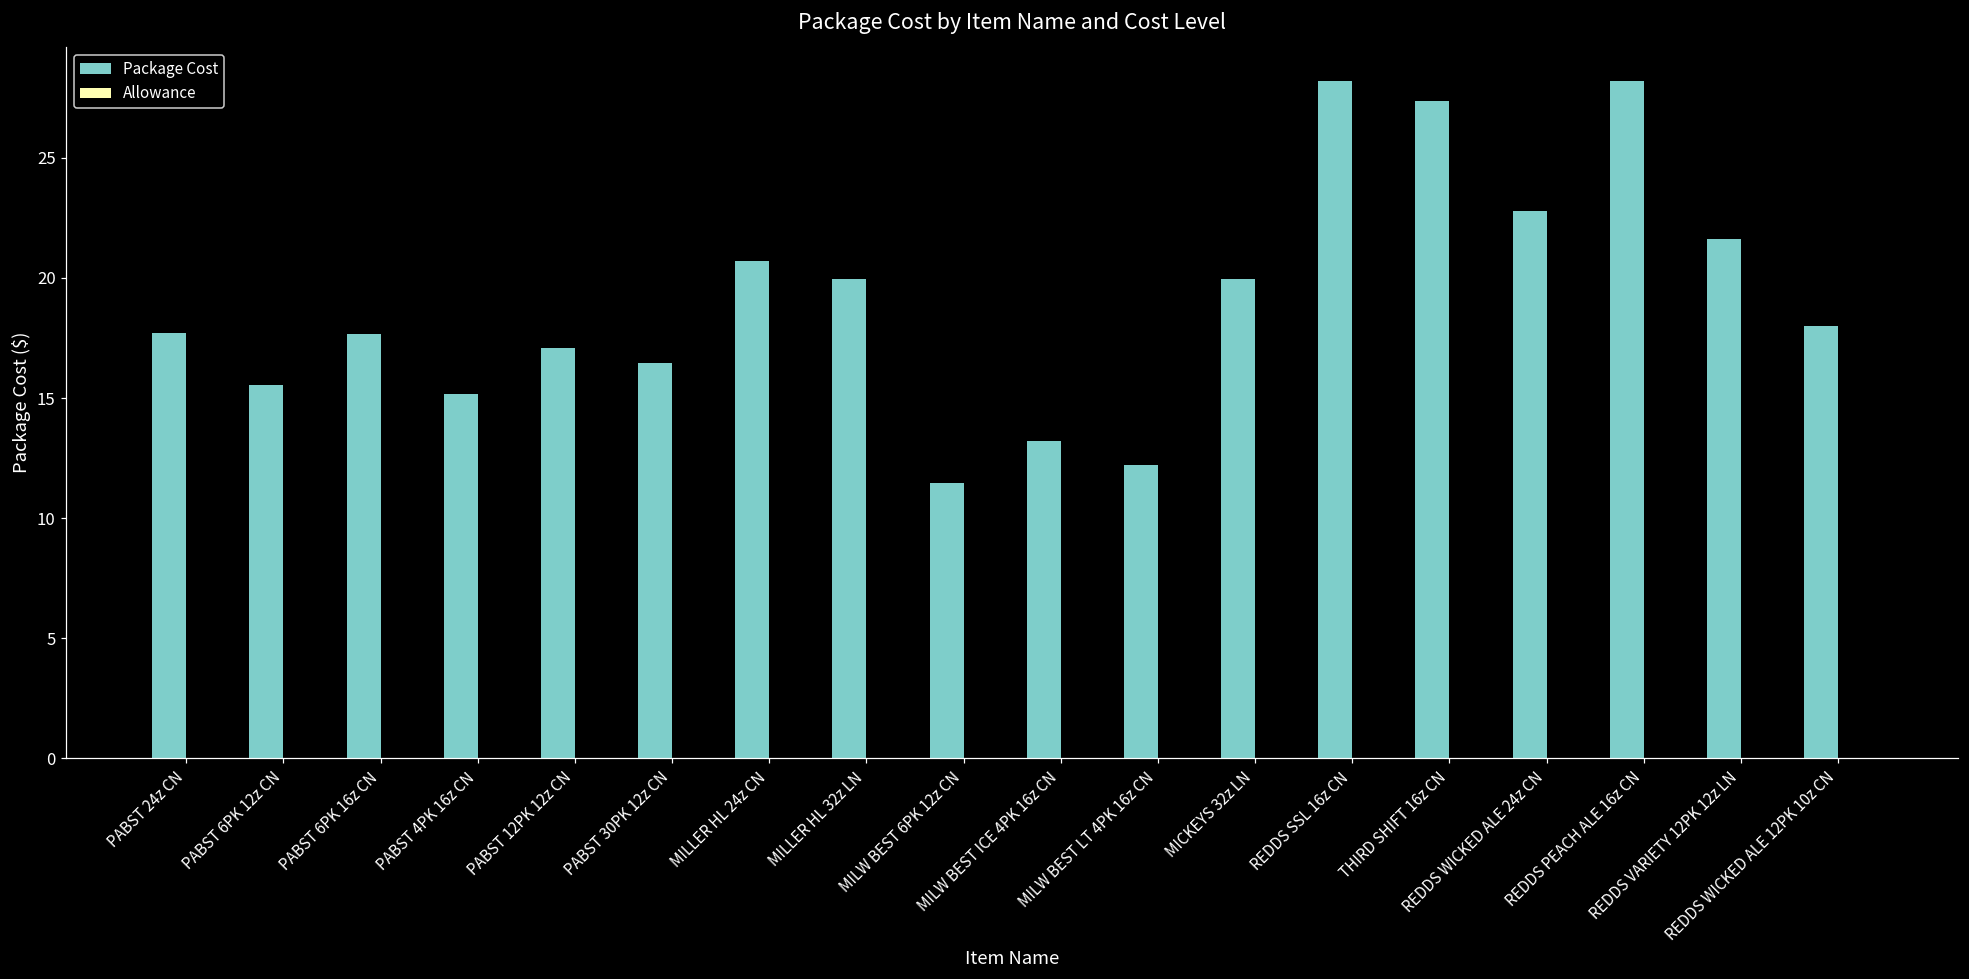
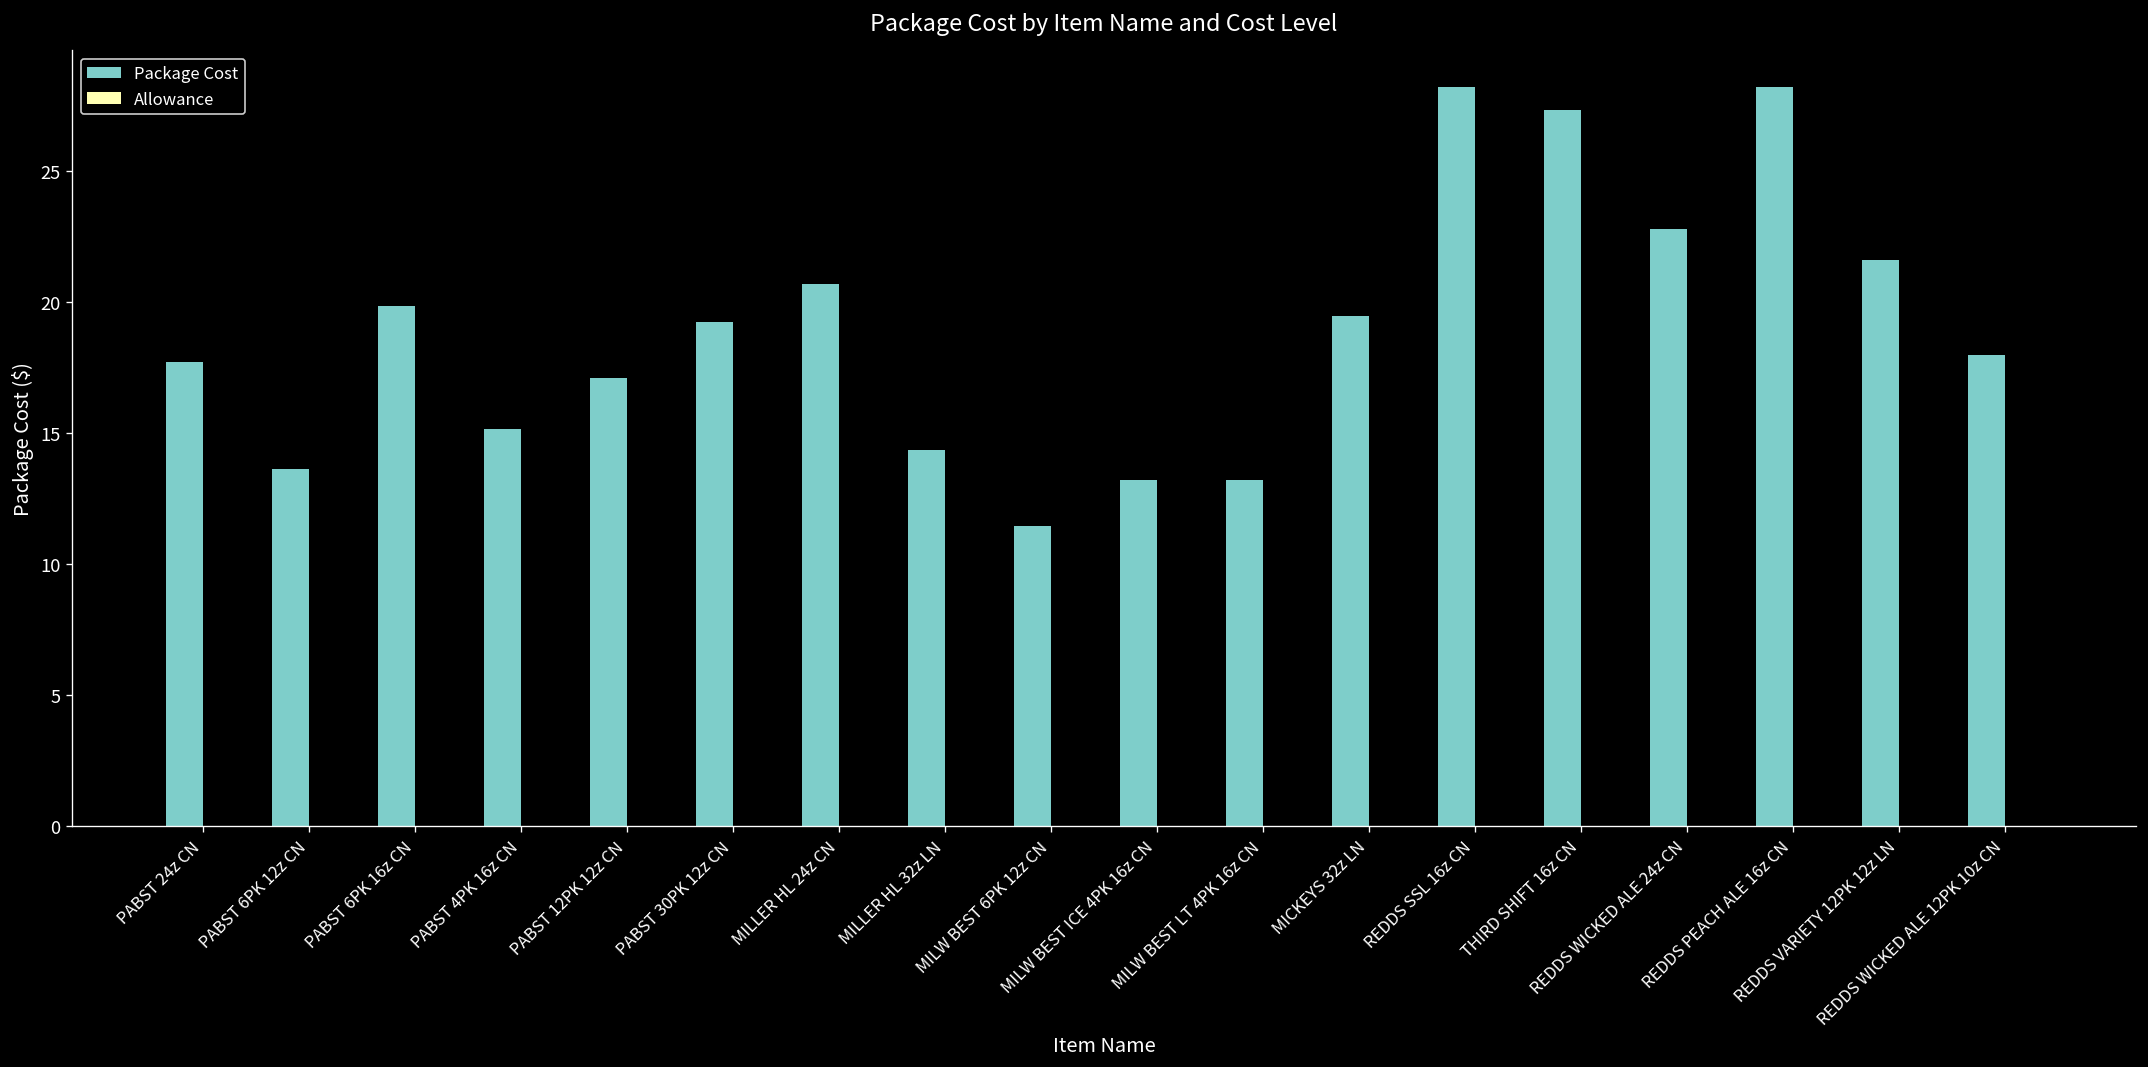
  {
    "Package Cost": {
      "PABST 24z CN": 17.7,
-     "PABST 6PK 12z CN": 15.6,
-     "PABST 6PK 16z CN": 17.7,
+     "PABST 6PK 12z CN": 13.7,
+     "PABST 6PK 16z CN": 19.8,
      "PABST 4PK 16z CN": 15.2,
      "PABST 12PK 12z CN": 17.1,
-     "PABST 30PK 12z CN": 16.5,
+     "PABST 30PK 12z CN": 19.3,
      "MILLER HL 24z CN": 20.7,
-     "MILLER HL 32z LN": 20.0,
+     "MILLER HL 32z LN": 14.4,
      "MILW BEST 6PK 12z CN": 11.5,
      "MILW BEST ICE 4PK 16z CN": 13.2,
-     "MILW BEST LT 4PK 16z CN": 12.2,
-     "MICKEYS 32z LN": 20.0,
+     "MILW BEST LT 4PK 16z CN": 13.2,
+     "MICKEYS 32z LN": 19.5,
      "REDDS SSL 16z CN": 28.2,
      "THIRD SHIFT 16z CN": 27.3,
      "REDDS WICKED ALE 24z CN": 22.8,
      "REDDS PEACH ALE 16z CN": 28.2,
      "REDDS VARIETY 12PK 12z LN": 21.6,
      "REDDS WICKED ALE 12PK 10z CN": 18.0
    },
    "Allowance": {
      "PABST 24z CN": 0.0,
      "PABST 6PK 12z CN": 0.0,
      "PABST 6PK 16z CN": 0.0,
      "PABST 4PK 16z CN": 0.0,
      "PABST 12PK 12z CN": 0.0,
      "PABST 30PK 12z CN": 0.0,
      "MILLER HL 24z CN": 0.0,
      "MILLER HL 32z LN": 0.0,
      "MILW BEST 6PK 12z CN": 0.0,
      "MILW BEST ICE 4PK 16z CN": 0.0,
      "MILW BEST LT 4PK 16z CN": 0.0,
      "MICKEYS 32z LN": 0.0,
      "REDDS SSL 16z CN": 0.0,
      "THIRD SHIFT 16z CN": 0.0,
      "REDDS WICKED ALE 24z CN": 0.0,
      "REDDS PEACH ALE 16z CN": 0.0,
      "REDDS VARIETY 12PK 12z LN": 0.0,
      "REDDS WICKED ALE 12PK 10z CN": 0.0
    }
  }
